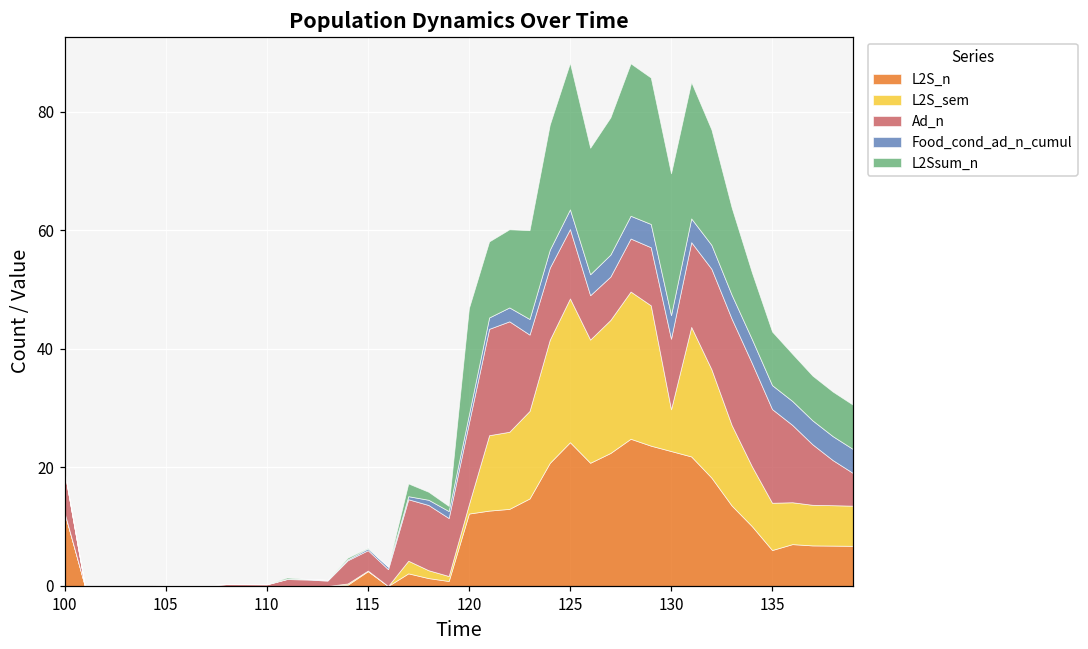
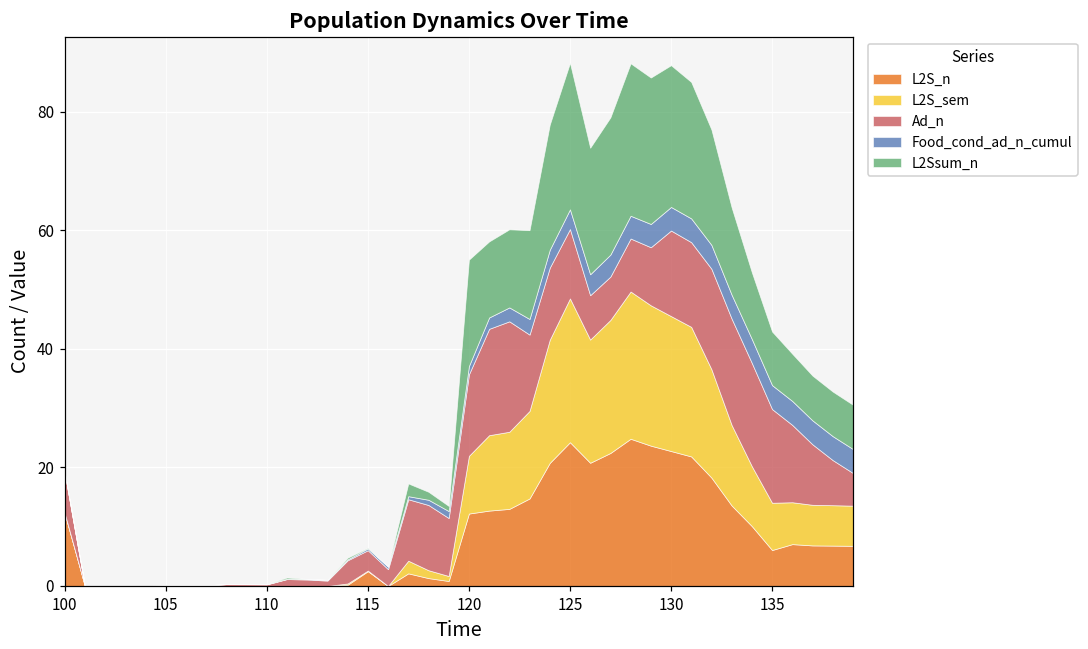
  {
    "L2S_n": {
      "120": 12,
      "125": 24,
      "130": 23,
      "135": 6
    },
    "L2S_sem": {
-     "120": 2,
+     "120": 10,
      "125": 24,
-     "130": 7,
+     "130": 23,
      "135": 8
    },
    "Ad_n": {
      "120": 14,
      "125": 12,
-     "130": 12,
+     "130": 14,
      "135": 16
    },
    "Food_cond_ad_n_cumul": {
      "120": 1,
      "125": 3,
      "130": 4,
      "135": 4
    },
    "L2Ssum_n": {
      "120": 18,
      "125": 25,
      "130": 24,
      "135": 9
    }
  }
